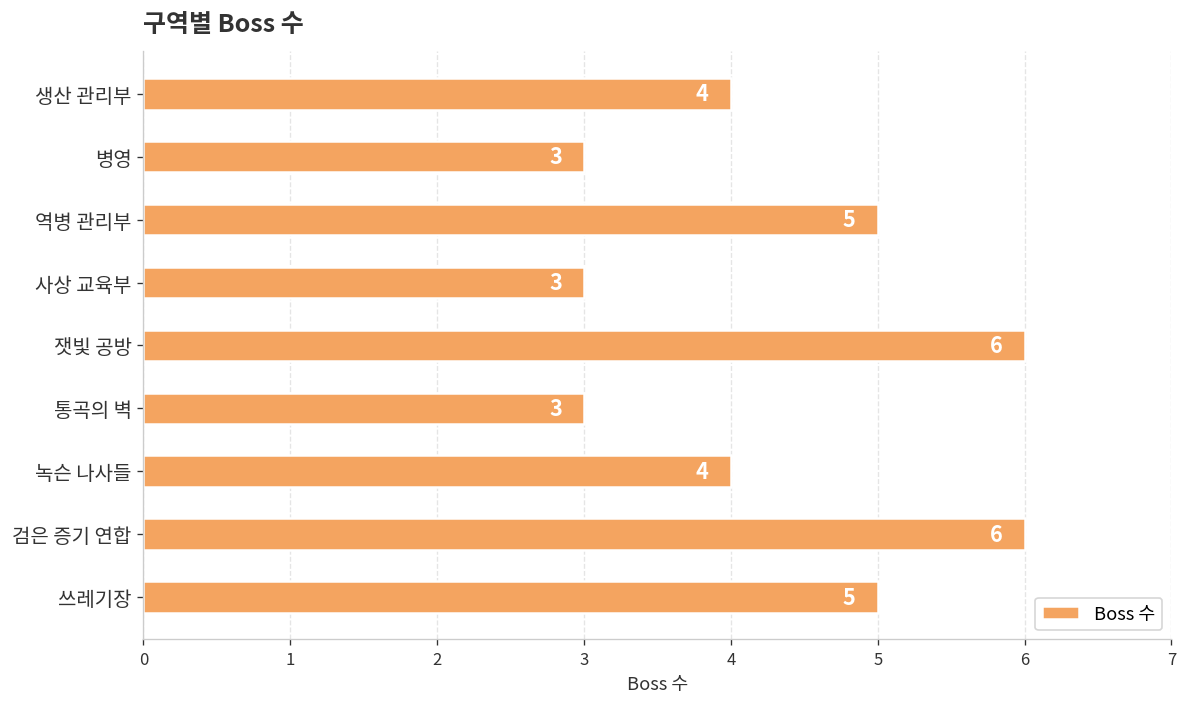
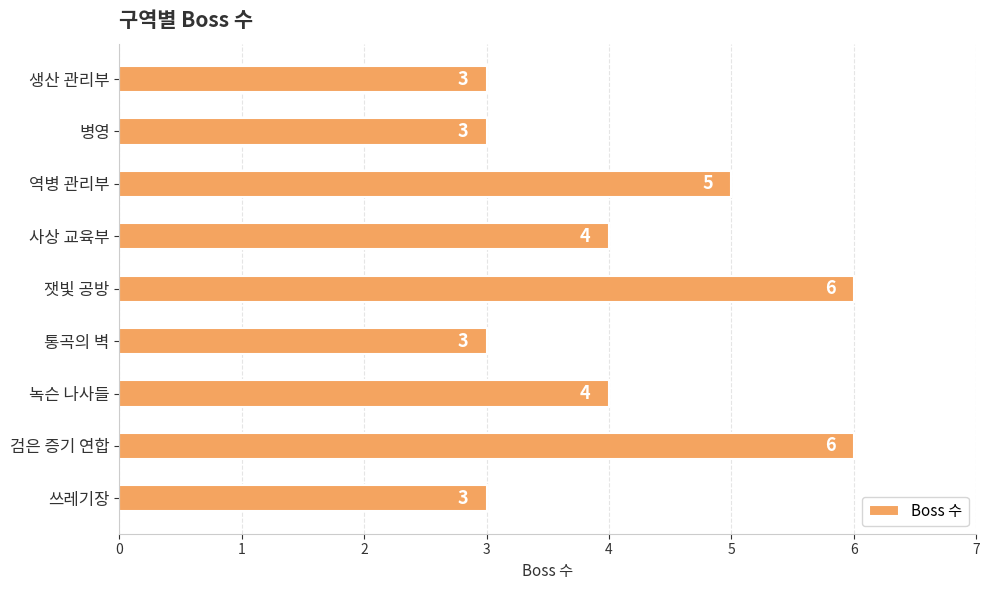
  {
-   "생산 관리부": 4,
+   "생산 관리부": 3,
    "병영": 3,
    "역병 관리부": 5,
-   "사상 교육부": 3,
+   "사상 교육부": 4,
    "잿빛 공방": 6,
    "통곡의 벽": 3,
    "녹슨 나사들": 4,
    "검은 증기 연합": 6,
-   "쓰레기장": 5
+   "쓰레기장": 3
  }
